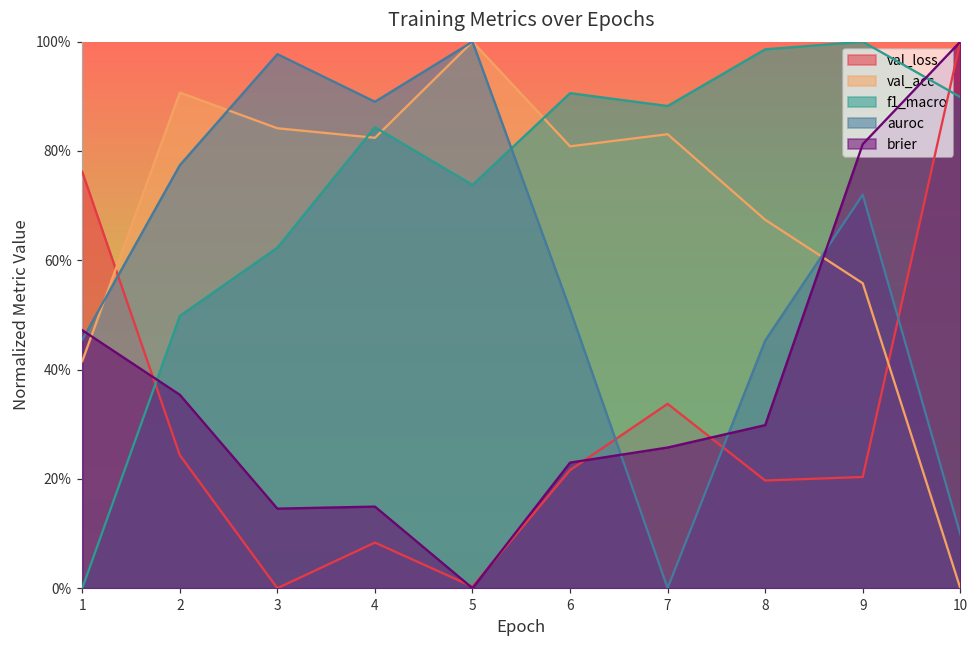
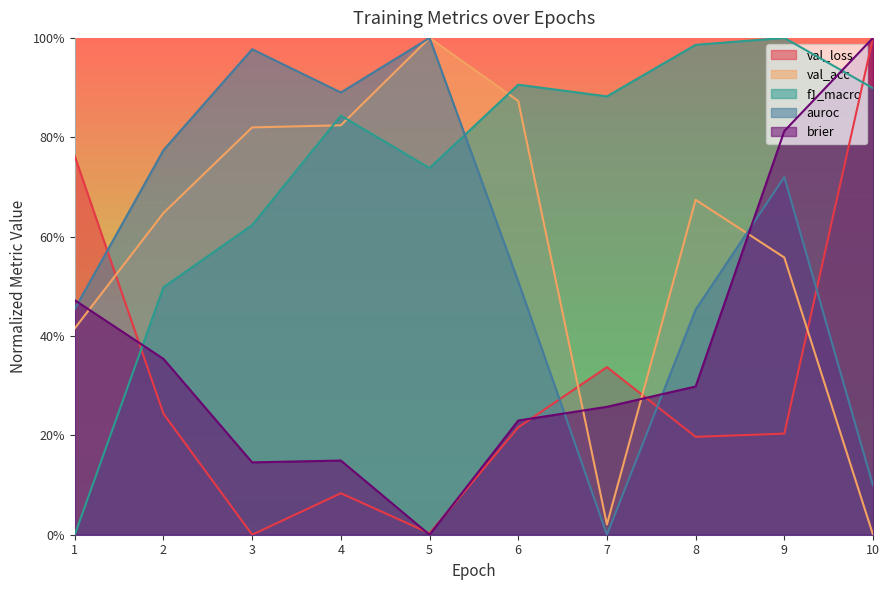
  {
    "val_loss": {
      "1": "76%",
      "2": "24%",
      "3": "0%",
      "4": "8%",
      "6": "22%",
      "7": "34%",
      "8": "20%",
      "9": "20%"
    },
    "val_acc": {
      "1": "42%",
-     "2": "91%",
-     "3": "84%",
+     "2": "65%",
+     "3": "82%",
      "4": "82%",
-     "6": "81%",
-     "7": "83%",
+     "6": "87%",
+     "7": "2%",
      "8": "67%",
      "9": "56%",
      "10": "0%"
    },
    "brier": {
      "1": "47%",
      "2": "35%",
      "3": "15%",
      "4": "15%",
      "6": "23%",
      "7": "26%",
      "8": "30%"
    }
  }
